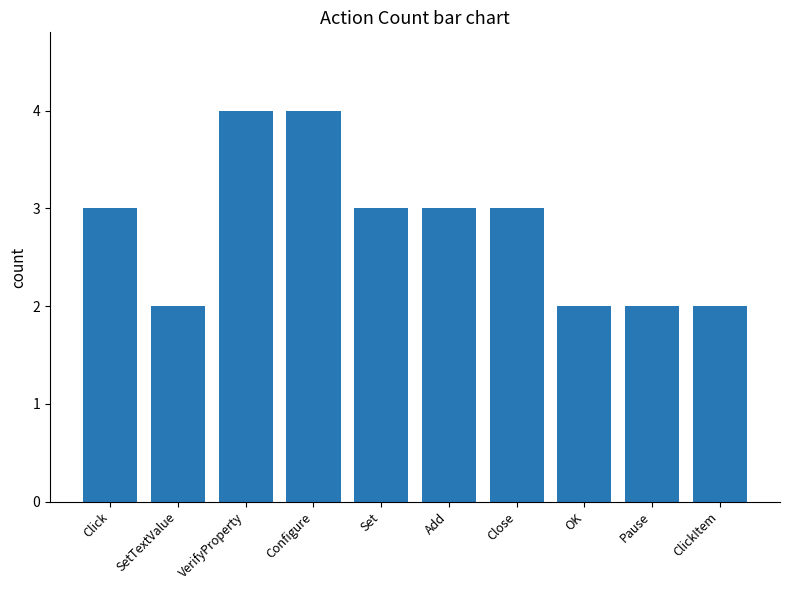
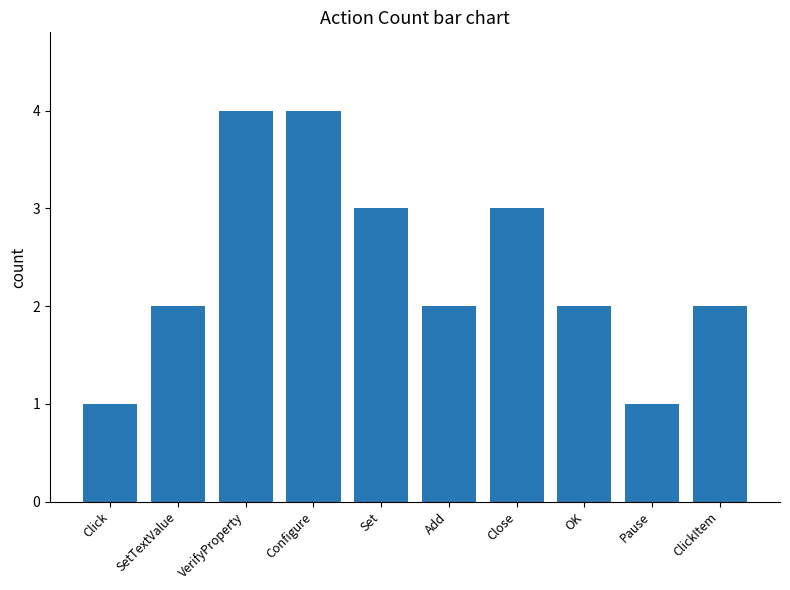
  {
-   "Click": 3,
+   "Click": 1,
    "SetTextValue": 2,
    "VerifyProperty": 4,
    "Configure": 4,
    "Set": 3,
-   "Add": 3,
+   "Add": 2,
    "Close": 3,
    "OK": 2,
-   "Pause": 2,
+   "Pause": 1,
    "ClickItem": 2
  }
